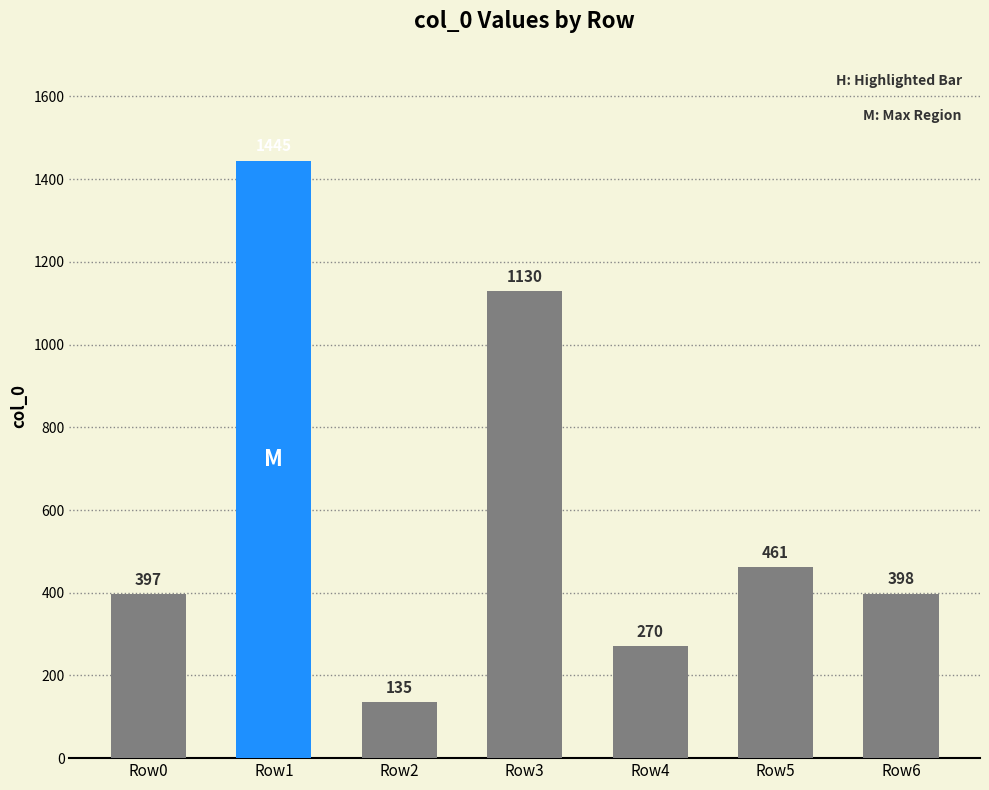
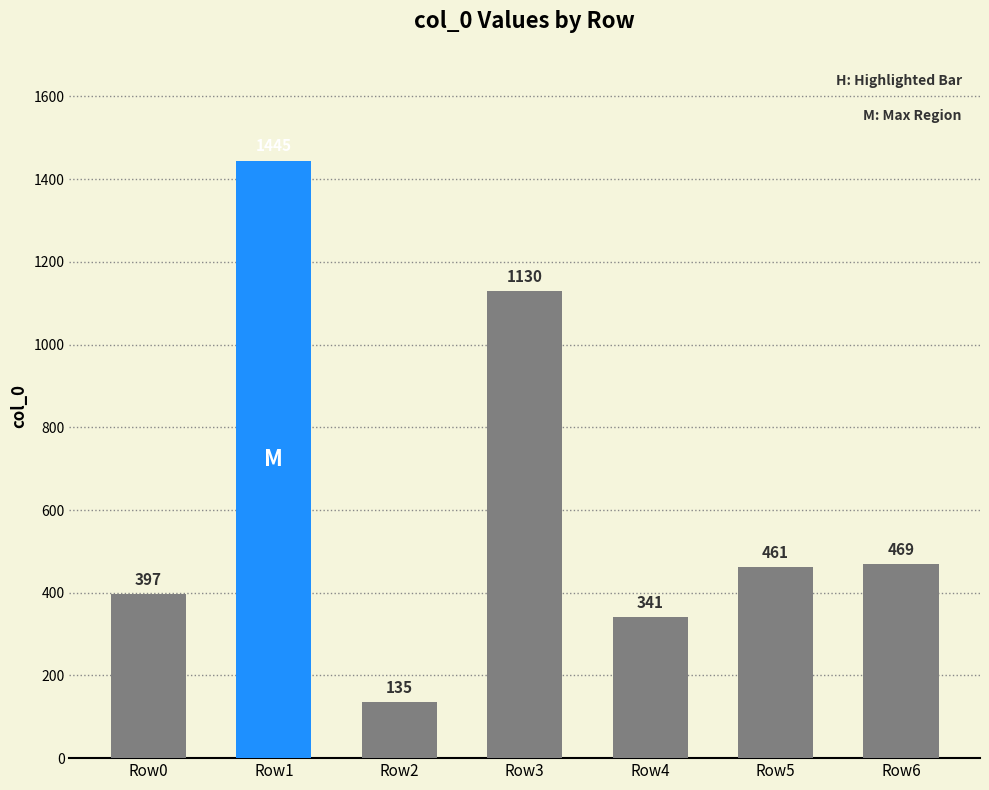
  {
    "Row0": 397,
    "Row2": 135,
    "Row3": 1130,
-   "Row4": 270,
+   "Row4": 341,
    "Row5": 461,
-   "Row6": 398
+   "Row6": 469
  }
